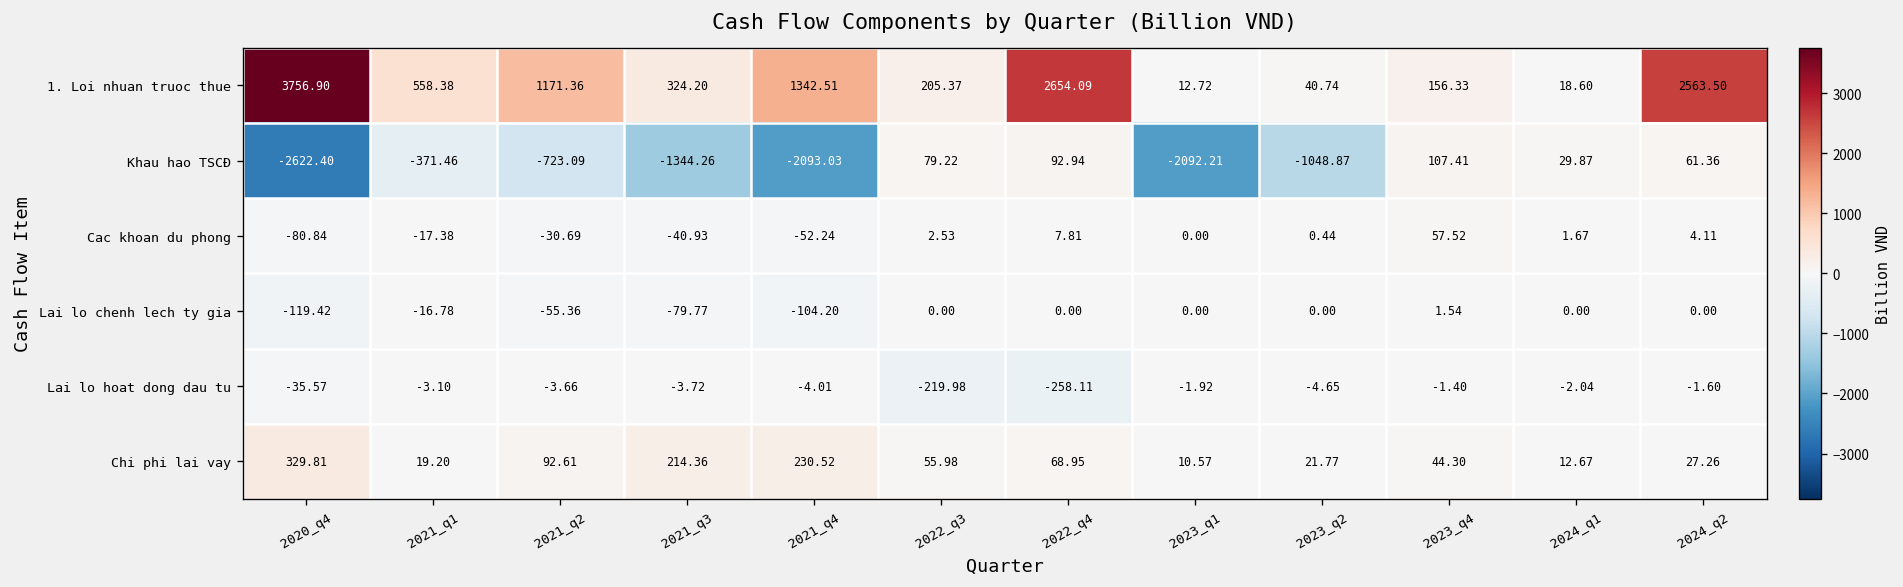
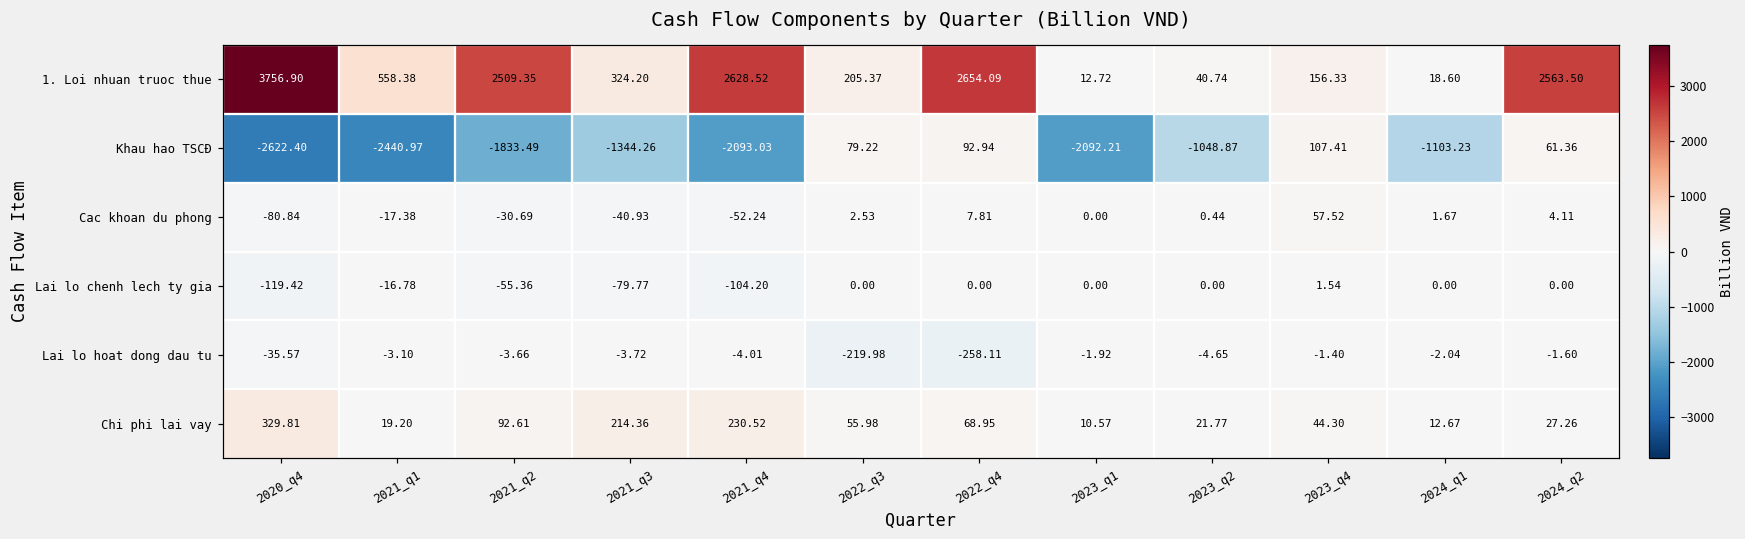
  {
    "1. Loi nhuan truoc thue": {
      "2020_q4": 3756.90,
      "2021_q1": 558.38,
-     "2021_q2": 1171.36,
+     "2021_q2": 2509.35,
      "2021_q3": 324.20,
-     "2021_q4": 1342.51,
+     "2021_q4": 2628.52,
      "2022_q3": 205.37,
      "2022_q4": 2654.09,
      "2023_q1": 12.72,
      "2023_q2": 40.74,
      "2023_q4": 156.33,
      "2024_q1": 18.60,
      "2024_q2": 2563.50
    },
    "Khau hao TSCĐ": {
      "2020_q4": -2622.40,
-     "2021_q1": -371.46,
-     "2021_q2": -723.09,
+     "2021_q1": -2440.97,
+     "2021_q2": -1833.49,
      "2021_q3": -1344.26,
      "2021_q4": -2093.03,
      "2022_q3": 79.22,
      "2022_q4": 92.94,
      "2023_q1": -2092.21,
      "2023_q2": -1048.87,
      "2023_q4": 107.41,
-     "2024_q1": 29.87,
+     "2024_q1": -1103.23,
      "2024_q2": 61.36
    },
    "Cac khoan du phong": {
      "2020_q4": -80.84,
      "2021_q1": -17.38,
      "2021_q2": -30.69,
      "2021_q3": -40.93,
      "2021_q4": -52.24,
      "2022_q3": 2.53,
      "2022_q4": 7.81,
      "2023_q1": 0.00,
      "2023_q2": 0.44,
      "2023_q4": 57.52,
      "2024_q1": 1.67,
      "2024_q2": 4.11
    },
    "Lai lo chenh lech ty gia": {
      "2020_q4": -119.42,
      "2021_q1": -16.78,
      "2021_q2": -55.36,
      "2021_q3": -79.77,
      "2021_q4": -104.20,
      "2022_q3": 0.00,
      "2022_q4": 0.00,
      "2023_q1": 0.00,
      "2023_q2": 0.00,
      "2023_q4": 1.54,
      "2024_q1": 0.00,
      "2024_q2": 0.00
    },
    "Lai lo hoat dong dau tu": {
      "2020_q4": -35.57,
      "2021_q1": -3.10,
      "2021_q2": -3.66,
      "2021_q3": -3.72,
      "2021_q4": -4.01,
      "2022_q3": -219.98,
      "2022_q4": -258.11,
      "2023_q1": -1.92,
      "2023_q2": -4.65,
      "2023_q4": -1.40,
      "2024_q1": -2.04,
      "2024_q2": -1.60
    },
    "Chi phi lai vay": {
      "2020_q4": 329.81,
      "2021_q1": 19.20,
      "2021_q2": 92.61,
      "2021_q3": 214.36,
      "2021_q4": 230.52,
      "2022_q3": 55.98,
      "2022_q4": 68.95,
      "2023_q1": 10.57,
      "2023_q2": 21.77,
      "2023_q4": 44.30,
      "2024_q1": 12.67,
      "2024_q2": 27.26
    }
  }
